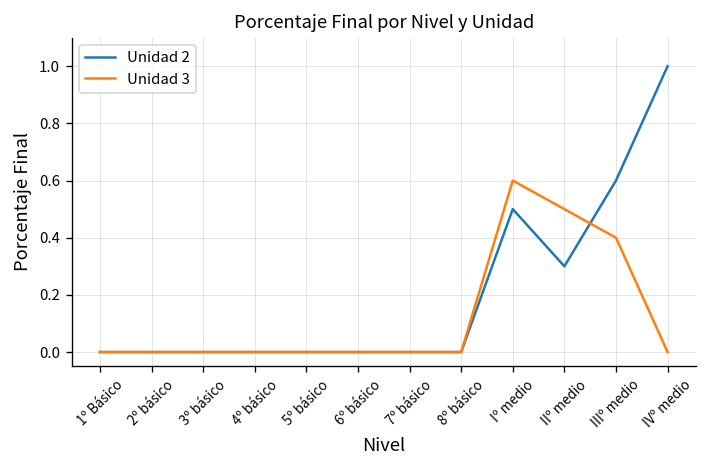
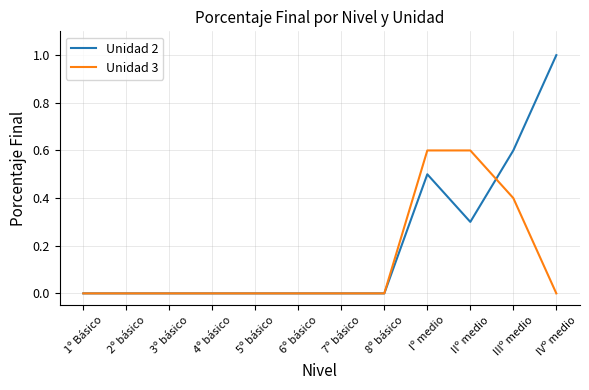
  {
    "Unidad 2": {
      "Iº medio": 0.5,
      "IIº medio": 0.3,
      "IIIº medio": 0.6,
      "IVº medio": 1.0
    },
    "Unidad 3": {
      "Iº medio": 0.6,
-     "IIº medio": 0.5,
+     "IIº medio": 0.6,
      "IIIº medio": 0.4,
      "IVº medio": 0.0
    }
  }
